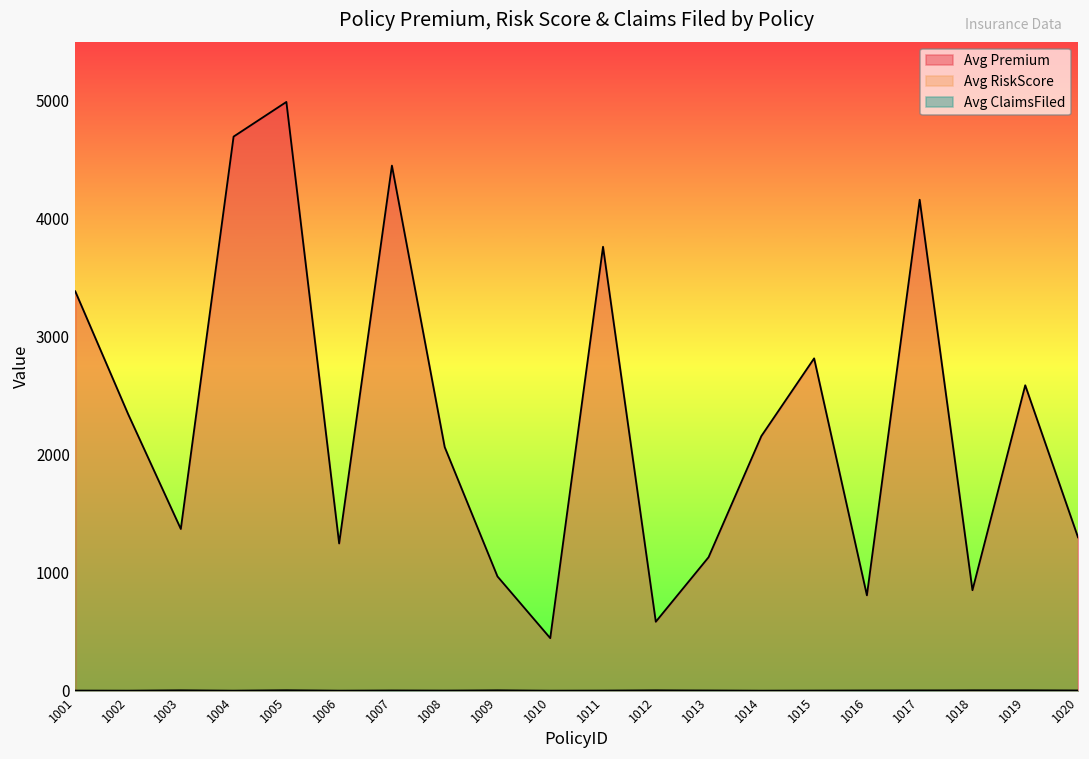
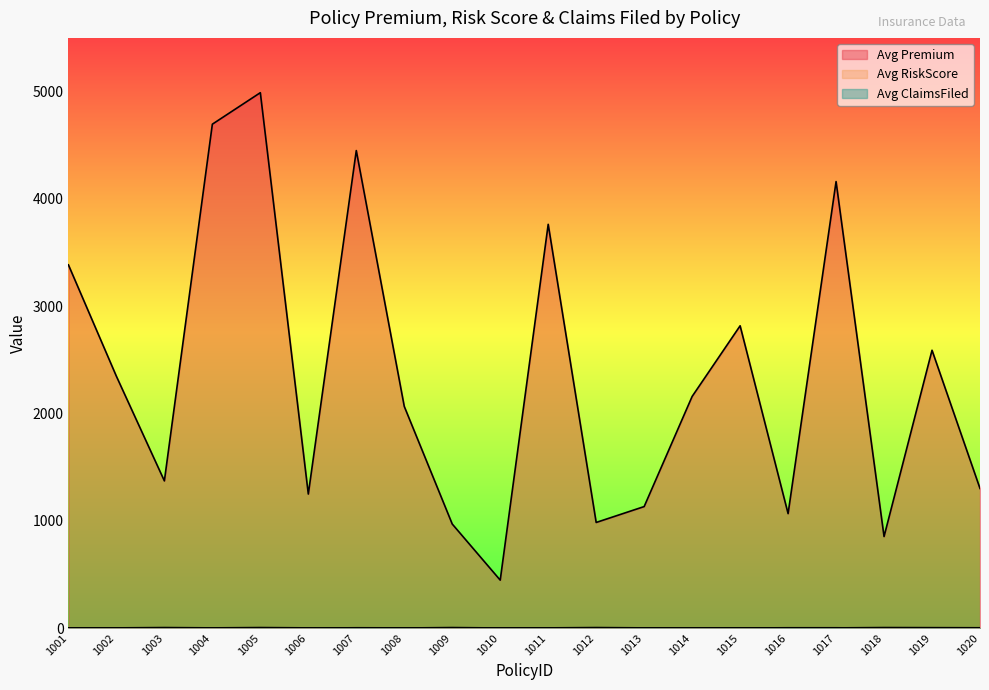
  {
    "Avg Premium": {
      "1001": 3390,
      "1002": 2350,
      "1003": 1370,
      "1004": 4700,
      "1005": 4990,
      "1006": 1250,
      "1007": 4450,
      "1008": 2070,
      "1009": 970,
      "1010": 450,
      "1011": 3760,
-     "1012": 590,
+     "1012": 980,
      "1013": 1130,
      "1014": 2160,
      "1015": 2820,
-     "1016": 810,
+     "1016": 1070,
      "1017": 4160,
      "1018": 850,
      "1019": 2590,
      "1020": 1300
    },
    "Avg ClaimsFiled": {
      "1001": 0,
      "1002": 0,
      "1003": 0,
      "1004": 0,
      "1006": 0,
      "1007": 0,
      "1008": 0,
      "1009": 0,
      "1010": 0,
      "1011": 0,
      "1012": 0,
      "1013": 0,
      "1014": 0,
      "1015": 0,
      "1016": 0,
      "1017": 0,
      "1018": 0,
      "1019": 0,
      "1020": 0
    }
  }
